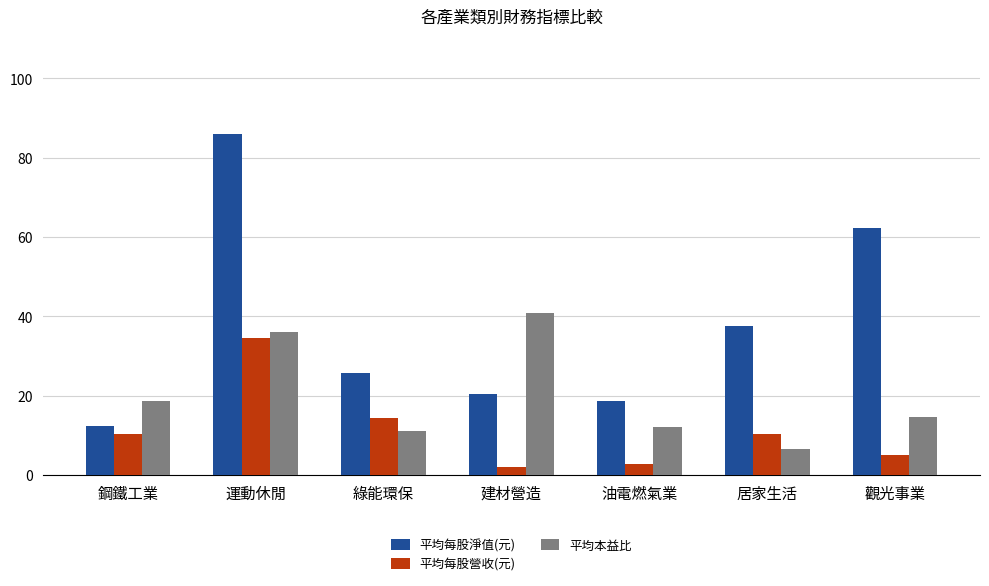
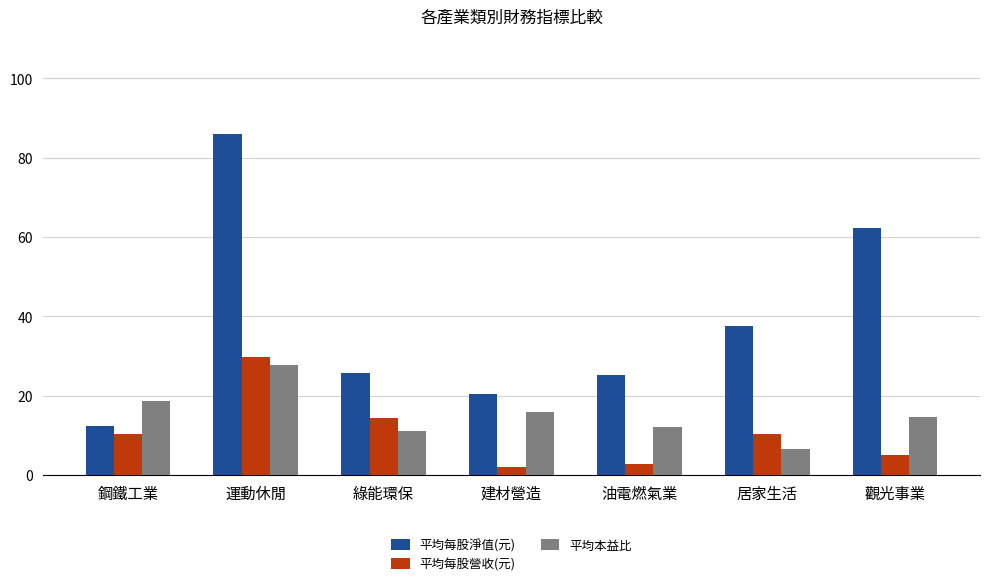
  {
    "平均每股淨值(元)": {
      "鋼鐵工業": 12,
      "運動休閒": 86,
      "綠能環保": 26,
      "建材營造": 21,
-     "油電燃氣業": 19,
+     "油電燃氣業": 25,
      "居家生活": 38,
      "觀光事業": 62
    },
    "平均每股營收(元)": {
      "鋼鐵工業": 10,
-     "運動休閒": 35,
+     "運動休閒": 30,
      "綠能環保": 14,
      "建材營造": 2,
      "油電燃氣業": 3,
      "居家生活": 10,
      "觀光事業": 5
    },
    "平均本益比": {
      "鋼鐵工業": 19,
-     "運動休閒": 36,
+     "運動休閒": 28,
      "綠能環保": 11,
-     "建材營造": 41,
+     "建材營造": 16,
      "油電燃氣業": 12,
      "居家生活": 6,
      "觀光事業": 15
    }
  }
